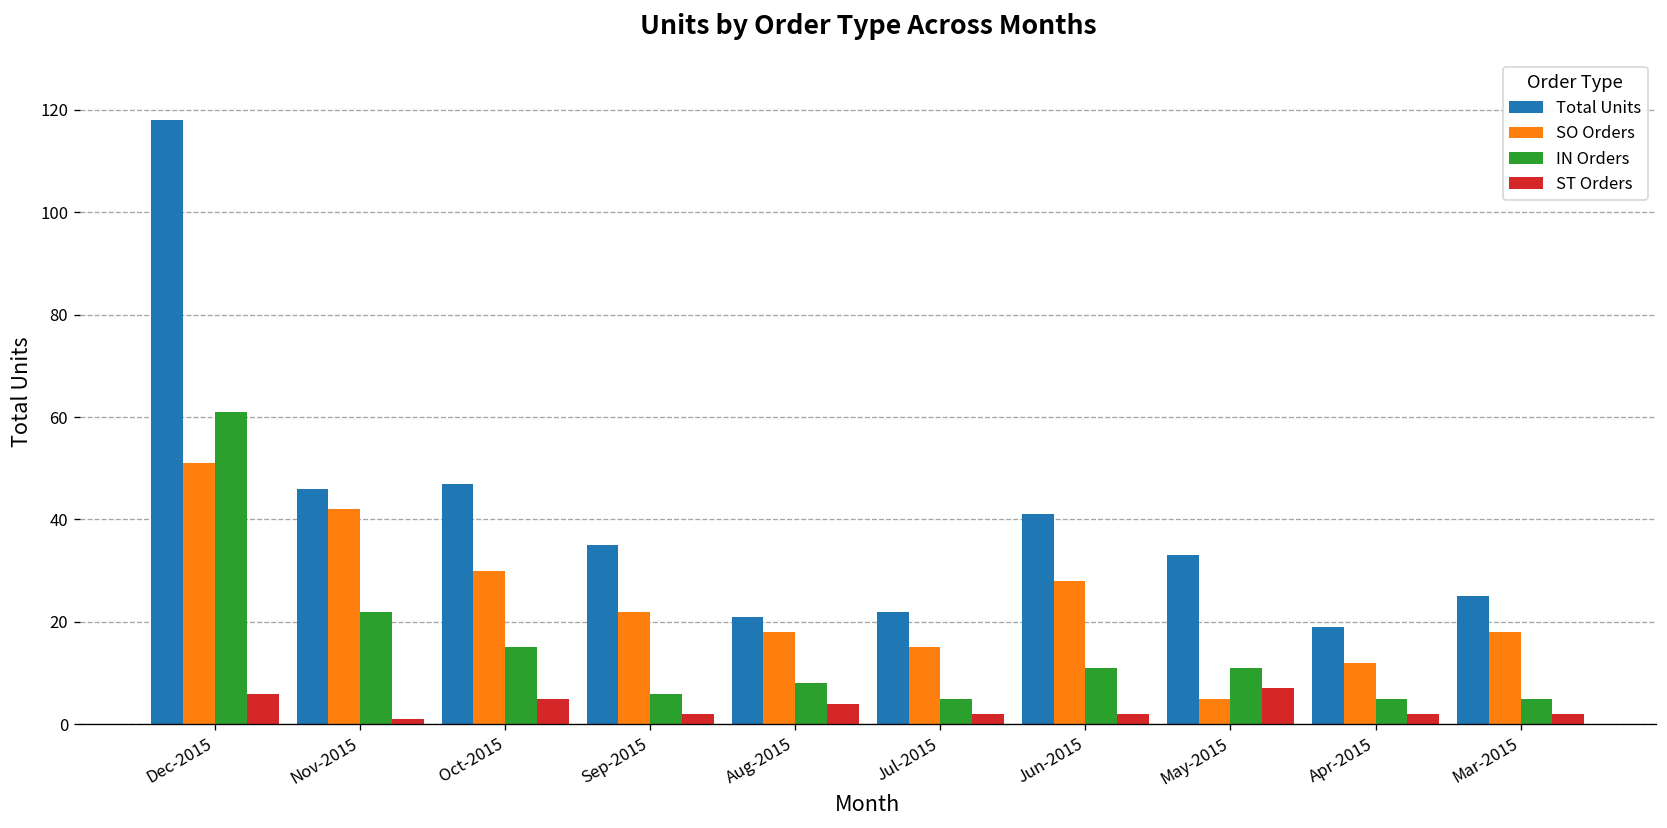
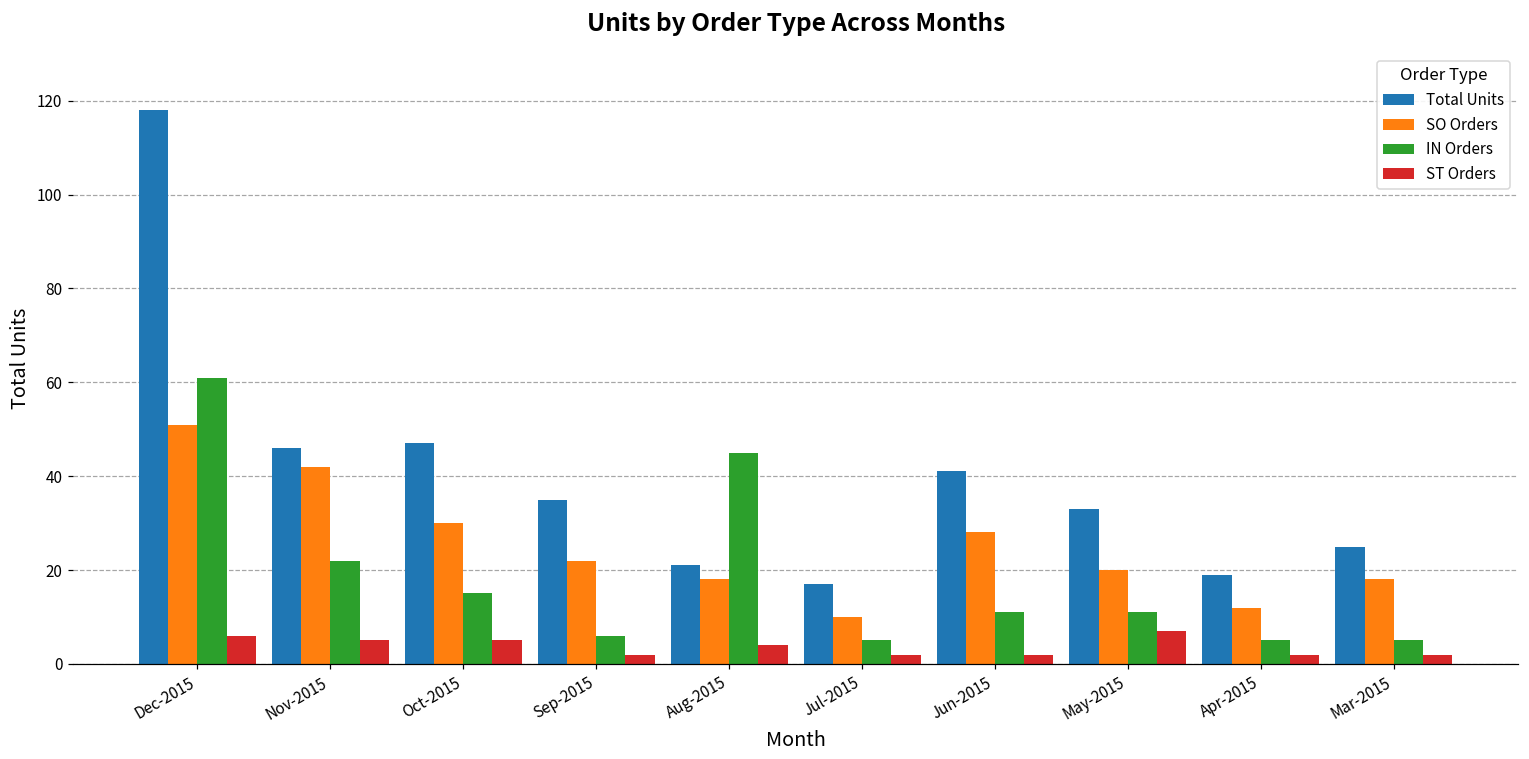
  {
    "Total Units": {
      "Dec-2015": 118,
      "Nov-2015": 46,
      "Oct-2015": 47,
      "Sep-2015": 35,
      "Aug-2015": 21,
-     "Jul-2015": 22,
+     "Jul-2015": 17,
      "Jun-2015": 41,
      "May-2015": 33,
      "Apr-2015": 19,
      "Mar-2015": 25
    },
    "SO Orders": {
      "Dec-2015": 51,
      "Nov-2015": 42,
      "Oct-2015": 30,
      "Sep-2015": 22,
      "Aug-2015": 18,
-     "Jul-2015": 15,
+     "Jul-2015": 10,
      "Jun-2015": 28,
-     "May-2015": 5,
+     "May-2015": 20,
      "Apr-2015": 12,
      "Mar-2015": 18
    },
    "IN Orders": {
      "Dec-2015": 61,
      "Nov-2015": 22,
      "Oct-2015": 15,
      "Sep-2015": 6,
-     "Aug-2015": 8,
+     "Aug-2015": 45,
      "Jul-2015": 5,
      "Jun-2015": 11,
      "May-2015": 11,
      "Apr-2015": 5,
      "Mar-2015": 5
    },
    "ST Orders": {
      "Dec-2015": 6,
-     "Nov-2015": 1,
+     "Nov-2015": 5,
      "Oct-2015": 5,
      "Sep-2015": 2,
      "Aug-2015": 4,
      "Jul-2015": 2,
      "Jun-2015": 2,
      "May-2015": 7,
      "Apr-2015": 2,
      "Mar-2015": 2
    }
  }
